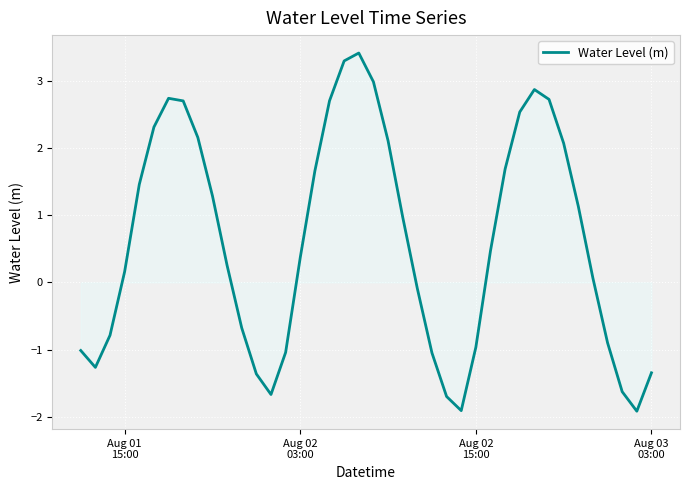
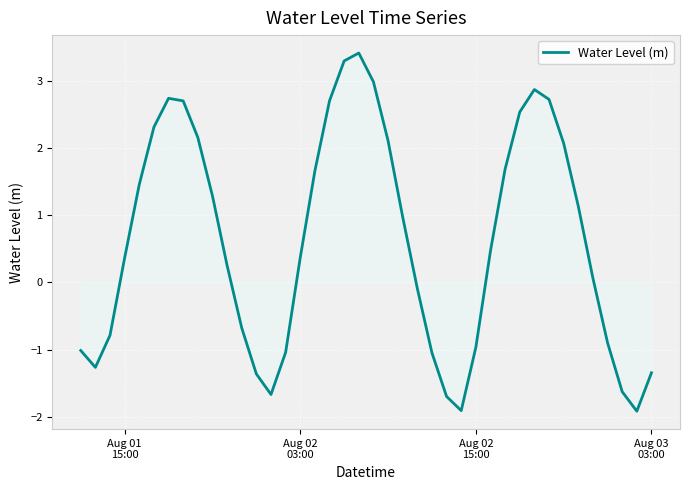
  {
    "Water Level (m)": {
-     "Aug 01 15:00": 0.2,
+     "Aug 01 15:00": 0.4,
      "Aug 02 15:00": -1.0,
      "Aug 03 03:00": -1.3
    }
  }
